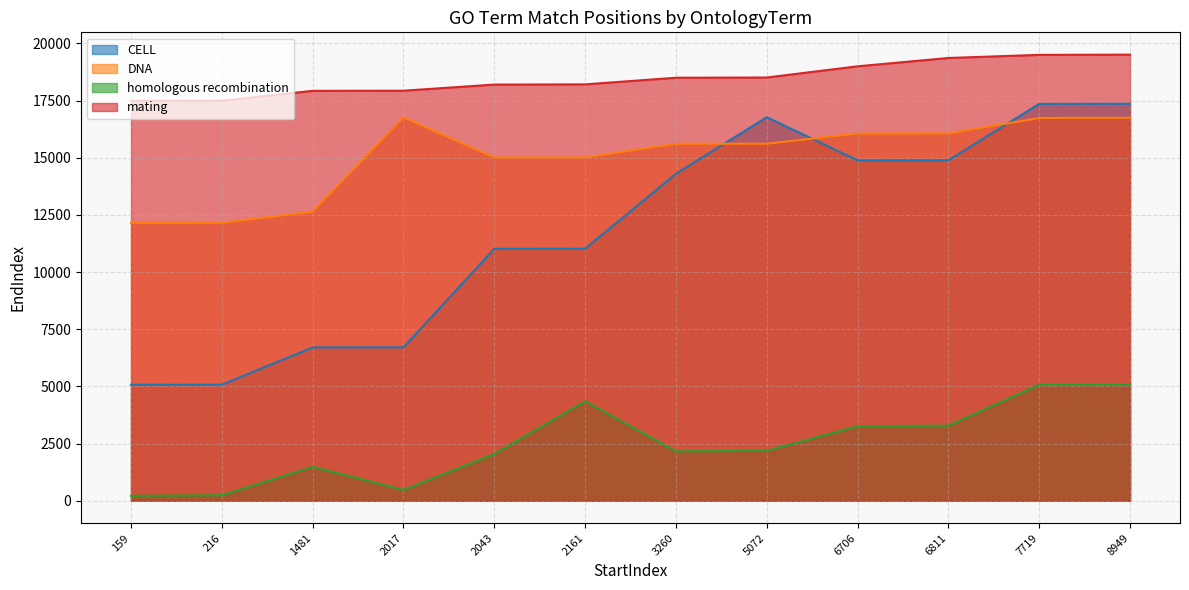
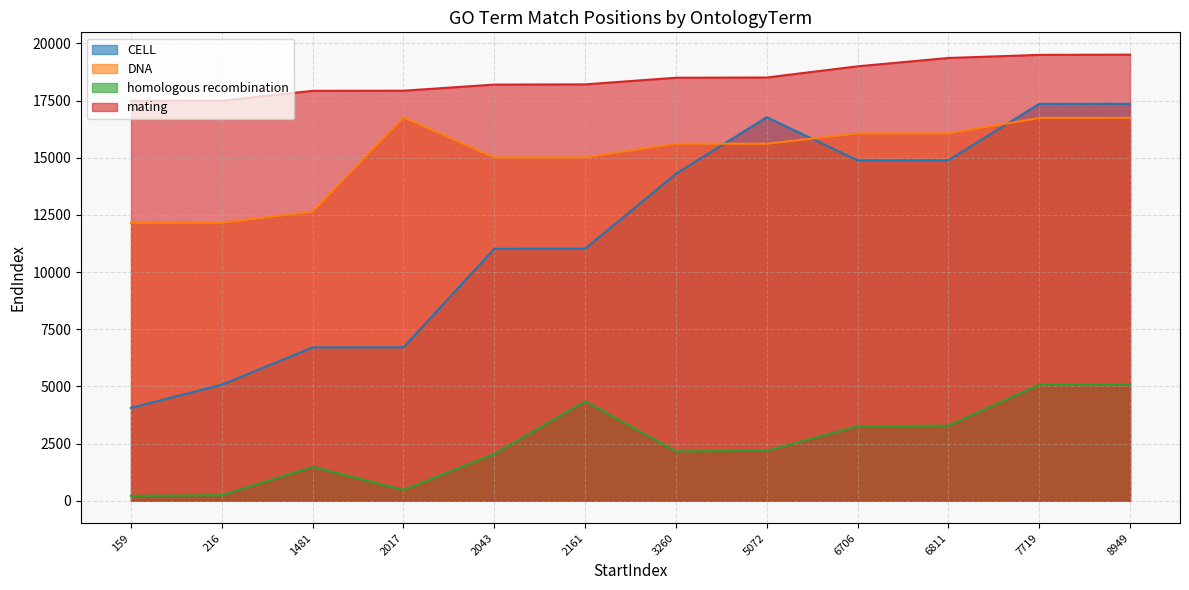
  {
    "CELL": {
-     "159": 5100,
+     "159": 4100,
      "216": 5100,
      "1481": 6700,
      "2017": 6700,
      "2043": 11000,
      "2161": 11000,
      "3260": 14300,
      "5072": 16800,
      "6706": 14900,
      "6811": 14900,
      "7719": 17400,
      "8949": 17400
    },
    "DNA": {
      "159": 12200,
      "216": 12200,
      "1481": 12600,
      "2017": 16800,
      "2043": 15000,
      "2161": 15000,
      "3260": 15600,
      "5072": 15600,
      "6706": 16100,
      "6811": 16100,
      "7719": 16700,
      "8949": 16700
    },
    "homologous recombination": {
      "159": 200,
      "216": 200,
      "1481": 1500,
      "2017": 500,
      "2043": 2000,
      "2161": 4300,
      "3260": 2200,
      "5072": 2200,
      "6706": 3300,
      "6811": 3300,
      "7719": 5100,
      "8949": 5100
    },
    "mating": {
      "1481": 17900,
      "2017": 17900,
      "2043": 18200,
      "2161": 18200,
      "3260": 18500,
      "5072": 18500,
      "6706": 19000,
      "6811": 19400,
      "7719": 19500,
      "8949": 19500
    }
  }
